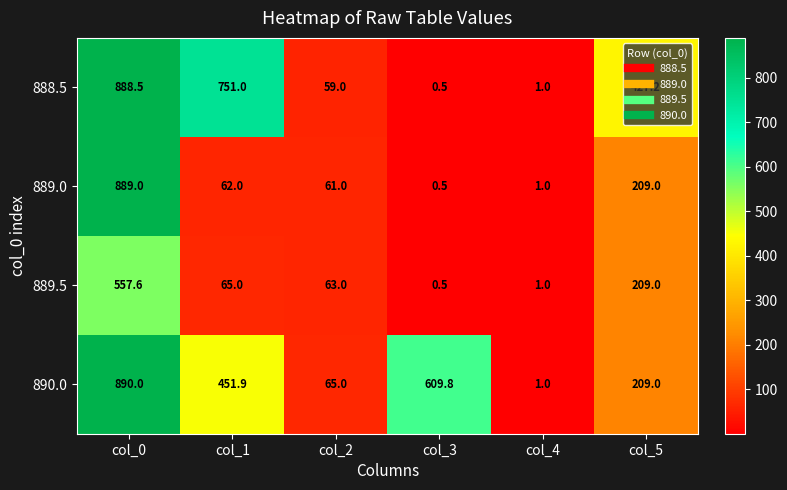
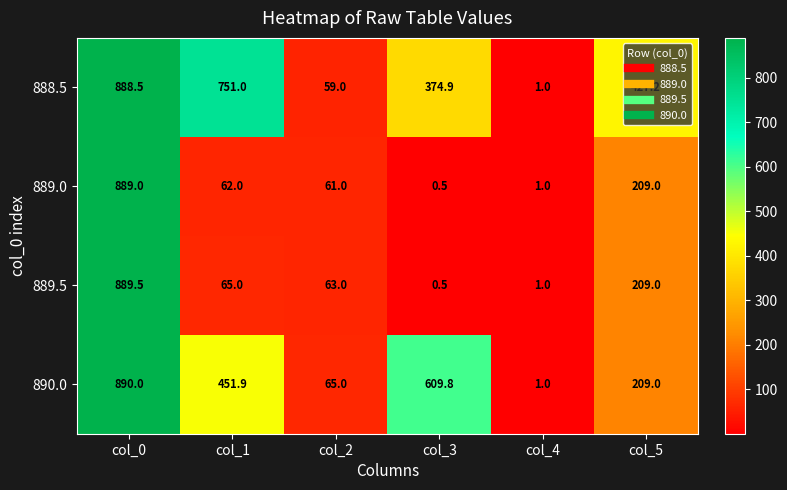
  {
    "888.5": {
      "col_0": 888.5,
      "col_1": 751.0,
      "col_2": 59.0,
-     "col_3": 0.5,
+     "col_3": 374.9,
      "col_4": 1.0
    },
    "889.0": {
      "col_0": 889.0,
      "col_1": 62.0,
      "col_2": 61.0,
      "col_3": 0.5,
      "col_4": 1.0,
      "col_5": 209.0
    },
    "889.5": {
-     "col_0": 557.6,
+     "col_0": 889.5,
      "col_1": 65.0,
      "col_2": 63.0,
      "col_3": 0.5,
      "col_4": 1.0,
      "col_5": 209.0
    },
    "890.0": {
      "col_0": 890.0,
      "col_1": 451.9,
      "col_2": 65.0,
      "col_3": 609.8,
      "col_4": 1.0,
      "col_5": 209.0
    }
  }
